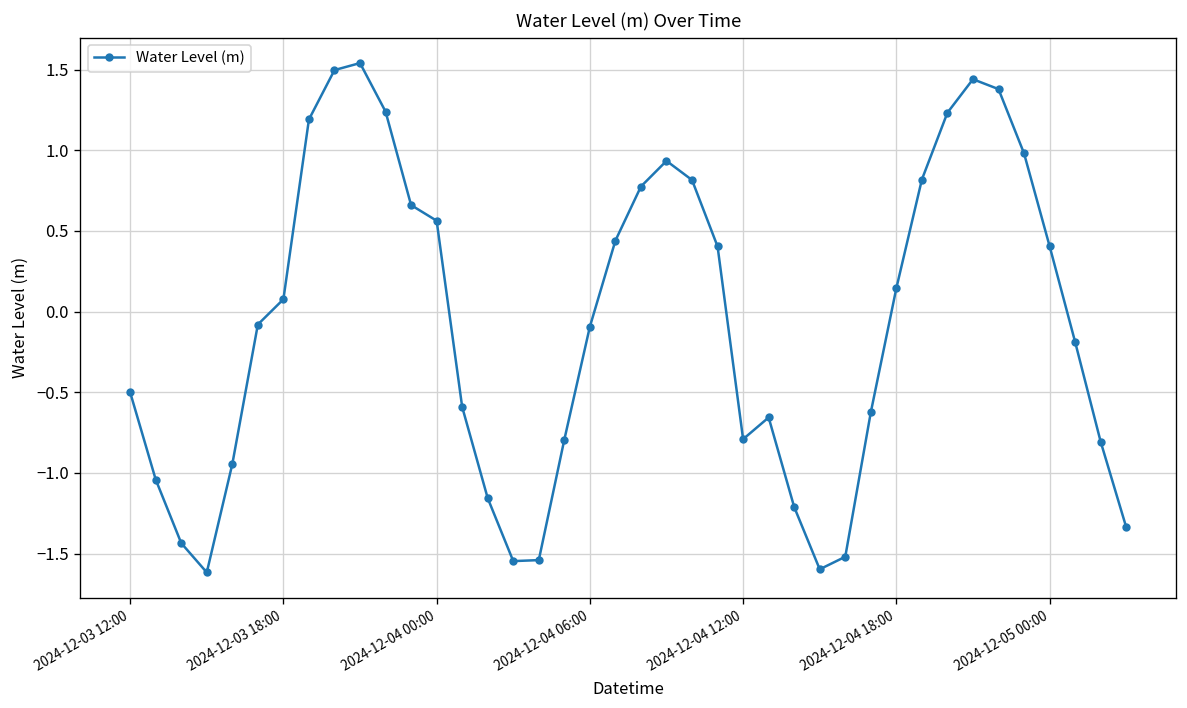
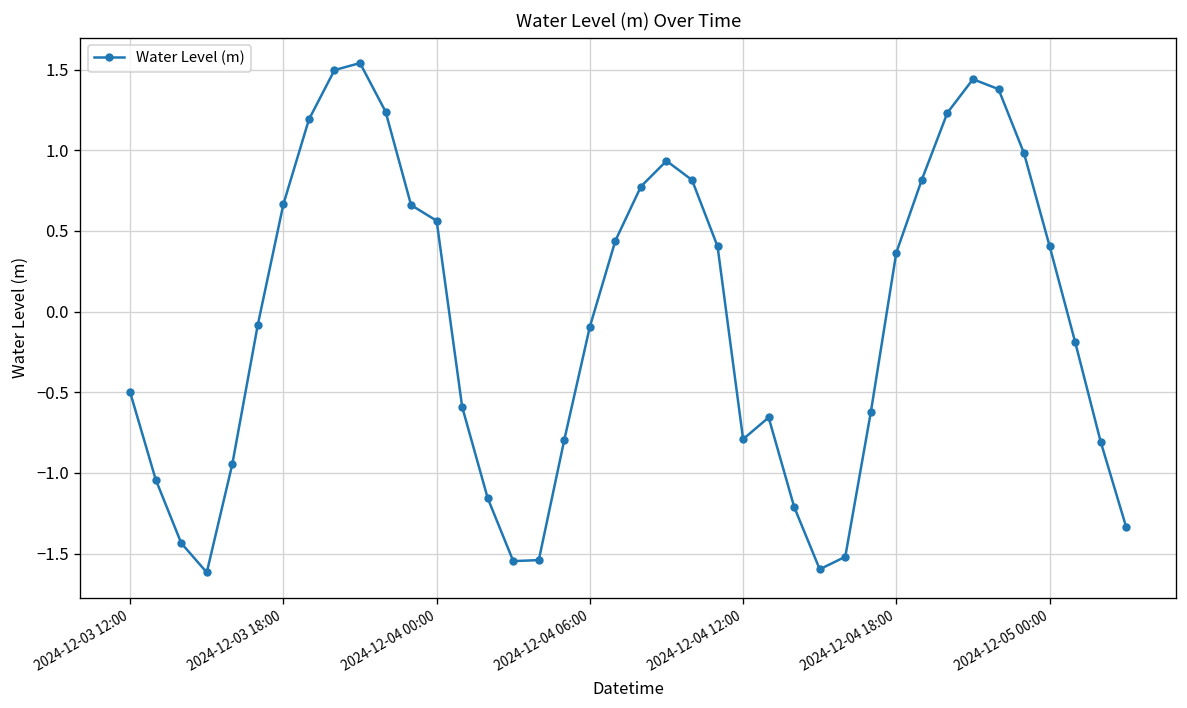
  {
    "2024-12-03 12:00": -0.50,
-   "2024-12-03 18:00": 0.08,
+   "2024-12-03 18:00": 0.67,
    "2024-12-04 00:00": 0.56,
    "2024-12-04 06:00": -0.09,
    "2024-12-04 12:00": -0.79,
-   "2024-12-04 18:00": 0.14,
+   "2024-12-04 18:00": 0.37,
    "2024-12-05 00:00": 0.41
  }
